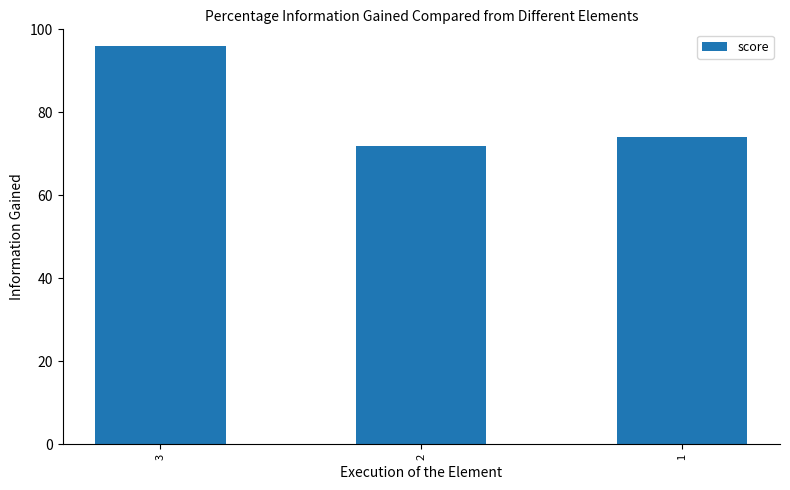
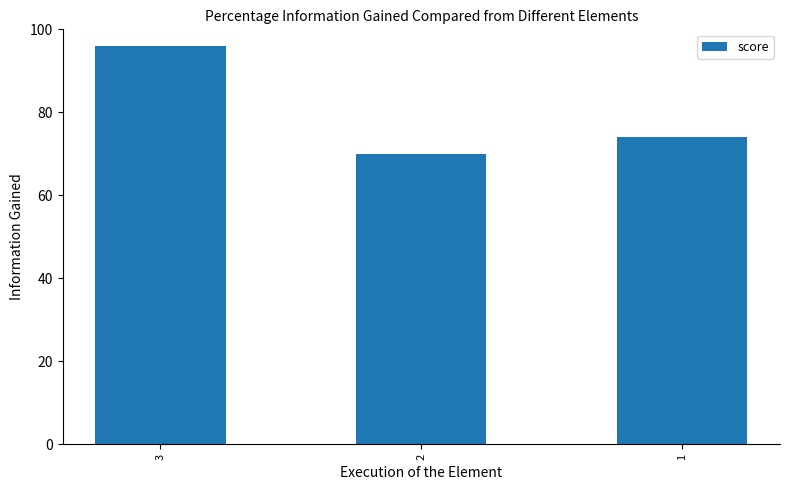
  {
    "3": 96,
-   "2": 72,
+   "2": 70,
    "1": 74
  }
